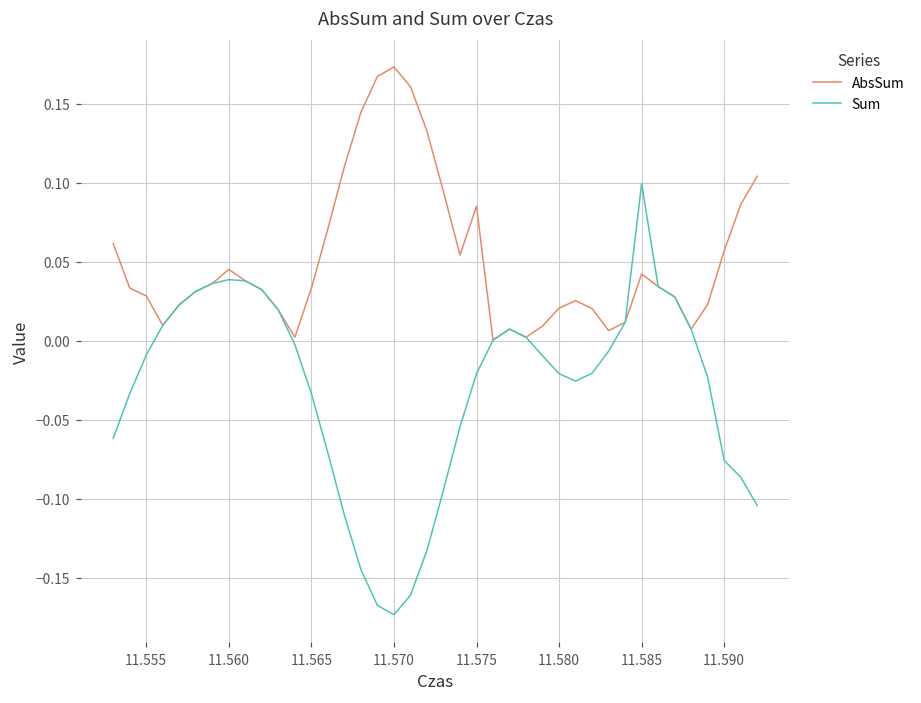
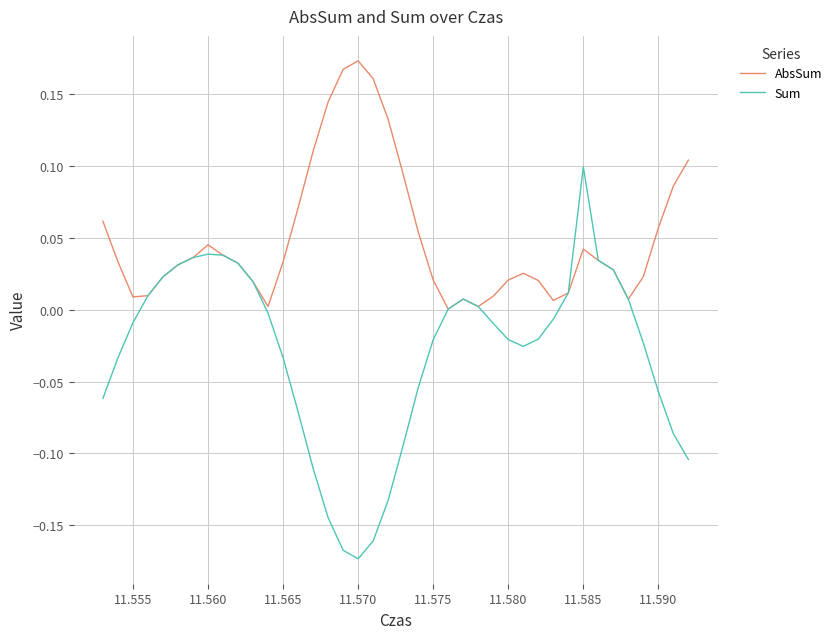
  {
    "AbsSum": {
-     "11.555": 0.028,
+     "11.555": 0.009,
      "11.560": 0.045,
      "11.565": 0.033,
      "11.570": 0.173,
-     "11.575": 0.085,
+     "11.575": 0.021,
      "11.580": 0.021,
      "11.585": 0.042,
      "11.590": 0.057
    },
    "Sum": {
      "11.555": -0.009,
      "11.560": 0.039,
      "11.565": -0.033,
      "11.570": -0.173,
      "11.575": -0.021,
      "11.580": -0.021,
      "11.585": 0.100,
-     "11.590": -0.076
+     "11.590": -0.057
    }
  }
